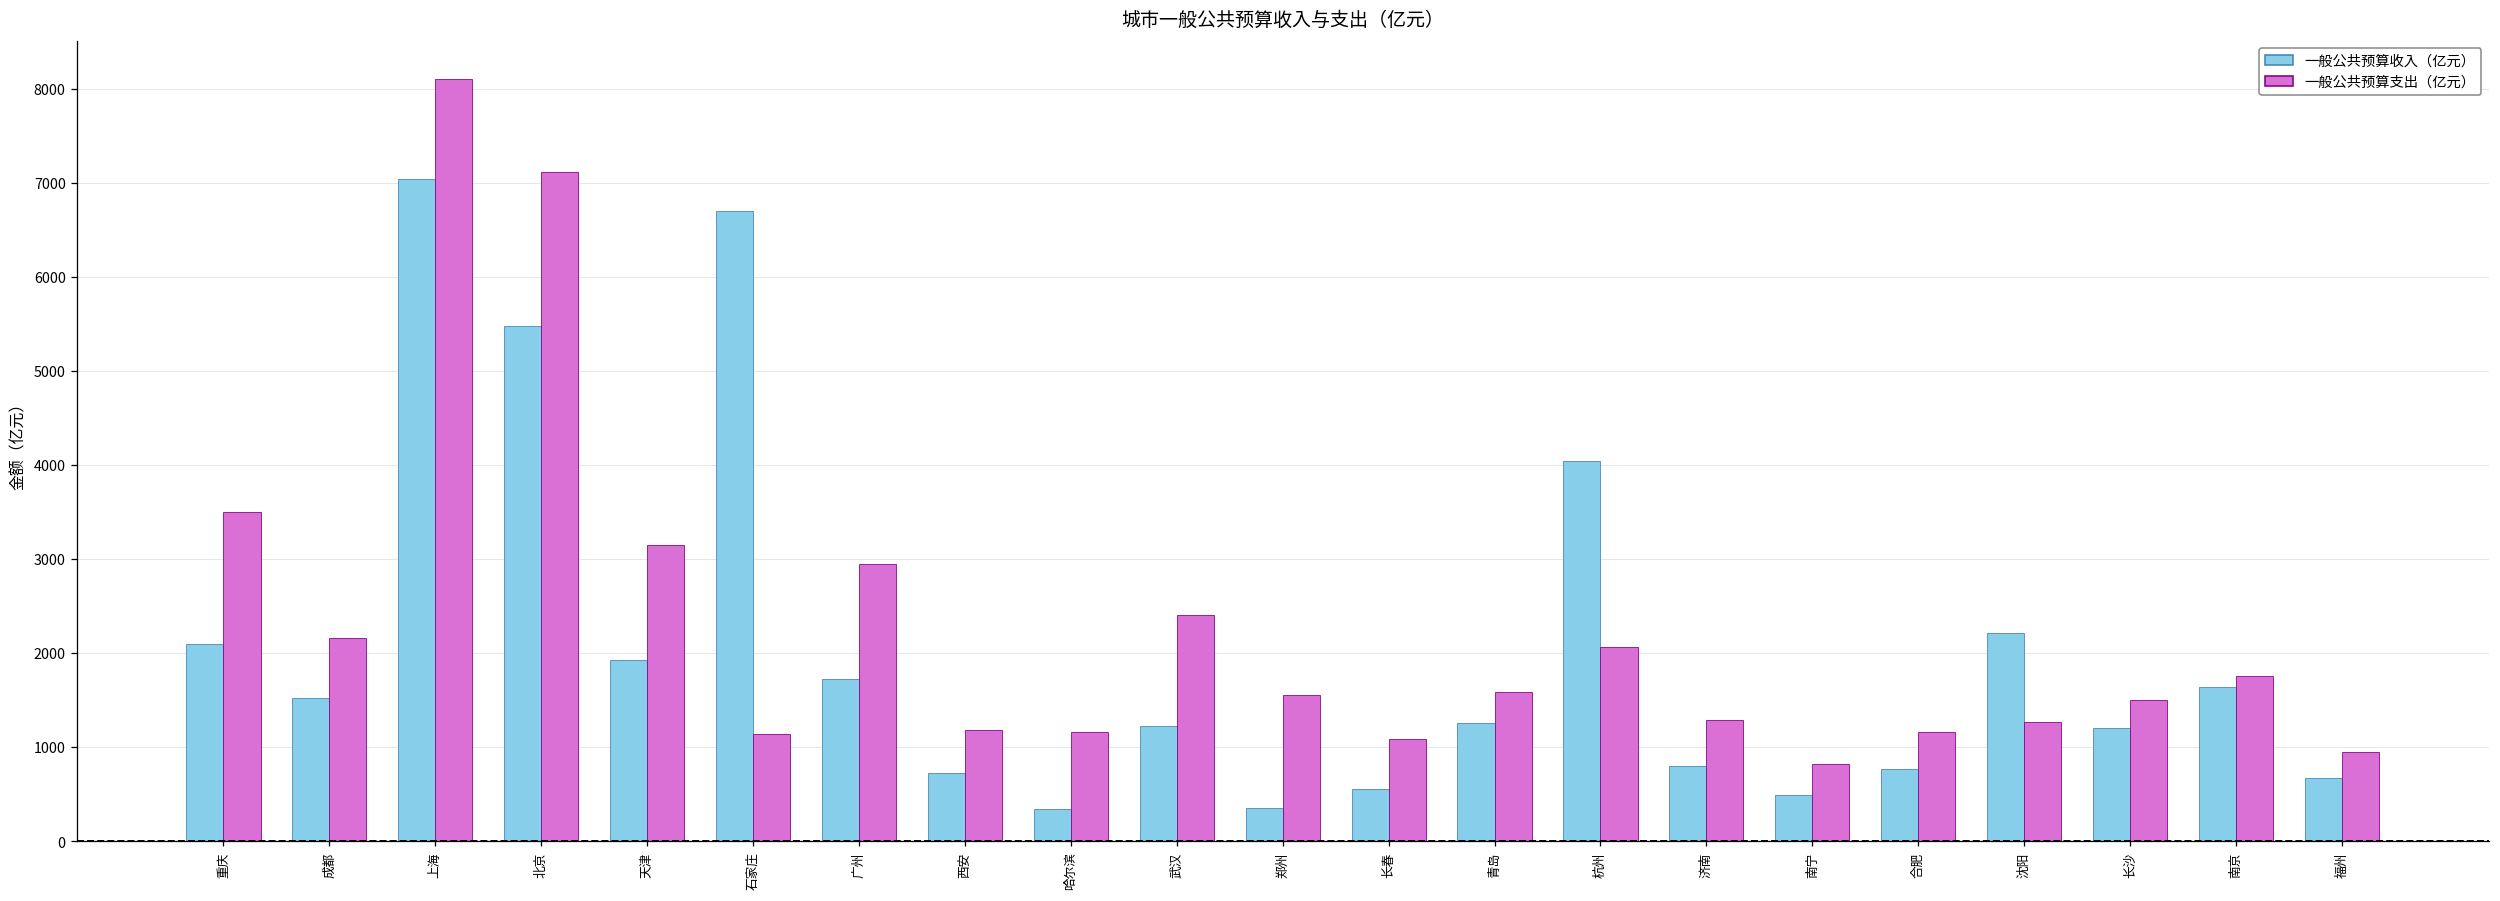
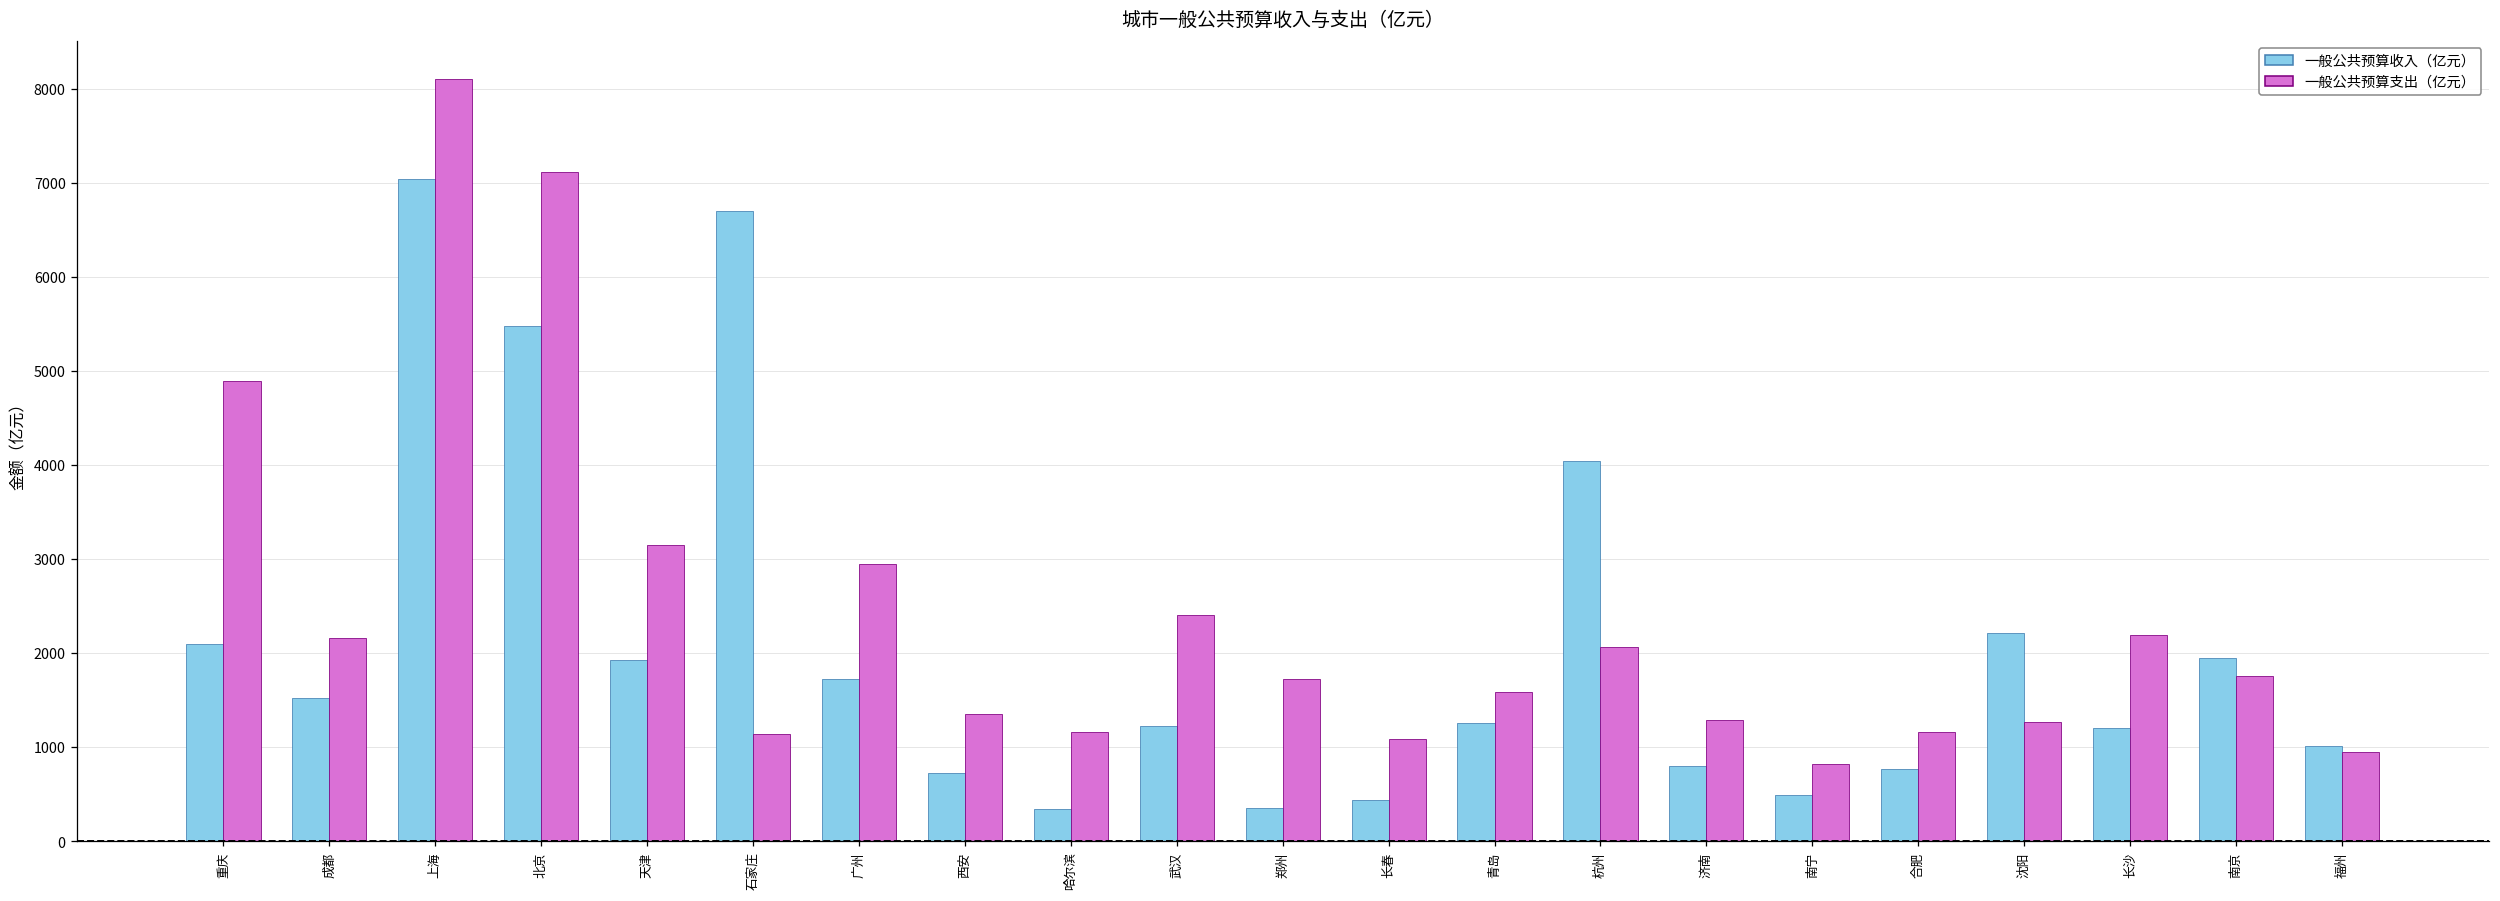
  {
    "一般公共预算收入（亿元）": {
      "重庆": 2100,
      "成都": 1500,
      "上海": 7000,
      "北京": 5500,
      "天津": 1900,
      "石家庄": 6700,
      "广州": 1700,
      "西安": 700,
      "哈尔滨": 300,
      "武汉": 1200,
      "郑州": 400,
-     "长春": 600,
+     "长春": 400,
      "青岛": 1300,
      "杭州": 4000,
      "济南": 800,
      "南宁": 500,
      "合肥": 800,
      "沈阳": 2200,
      "长沙": 1200,
-     "南京": 1600,
-     "福州": 700
+     "南京": 2000,
+     "福州": 1000
    },
    "一般公共预算支出（亿元）": {
-     "重庆": 3500,
+     "重庆": 4900,
      "成都": 2200,
      "上海": 8100,
      "北京": 7100,
      "天津": 3200,
      "石家庄": 1100,
      "广州": 3000,
-     "西安": 1200,
+     "西安": 1300,
      "哈尔滨": 1200,
      "武汉": 2400,
-     "郑州": 1600,
+     "郑州": 1700,
      "长春": 1100,
      "青岛": 1600,
      "杭州": 2100,
      "济南": 1300,
      "南宁": 800,
      "合肥": 1200,
      "沈阳": 1300,
-     "长沙": 1500,
+     "长沙": 2200,
      "南京": 1800,
      "福州": 1000
    }
  }
